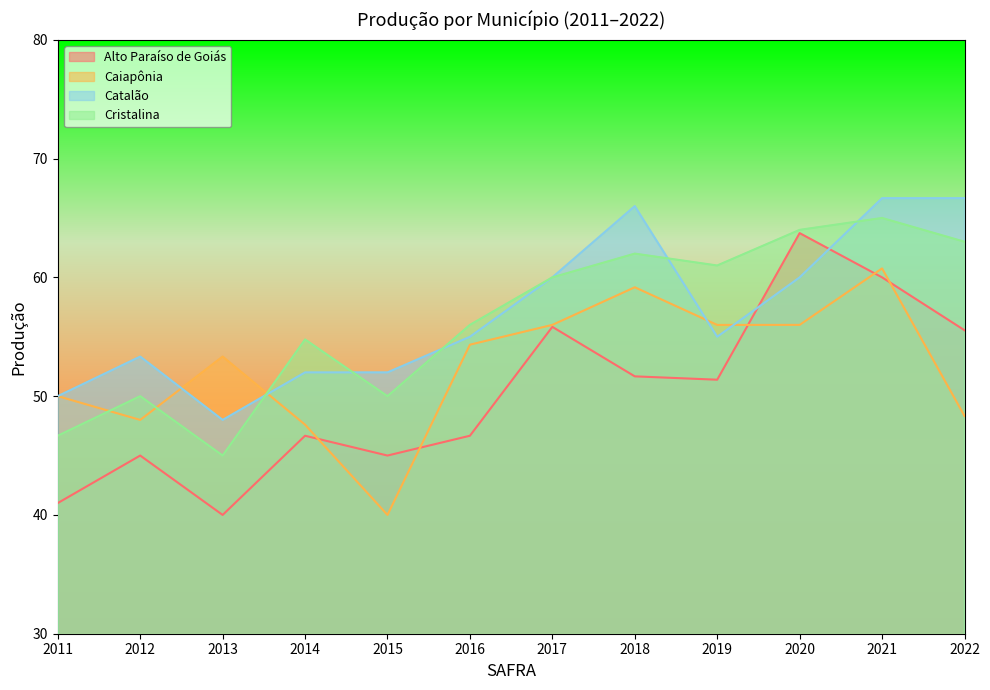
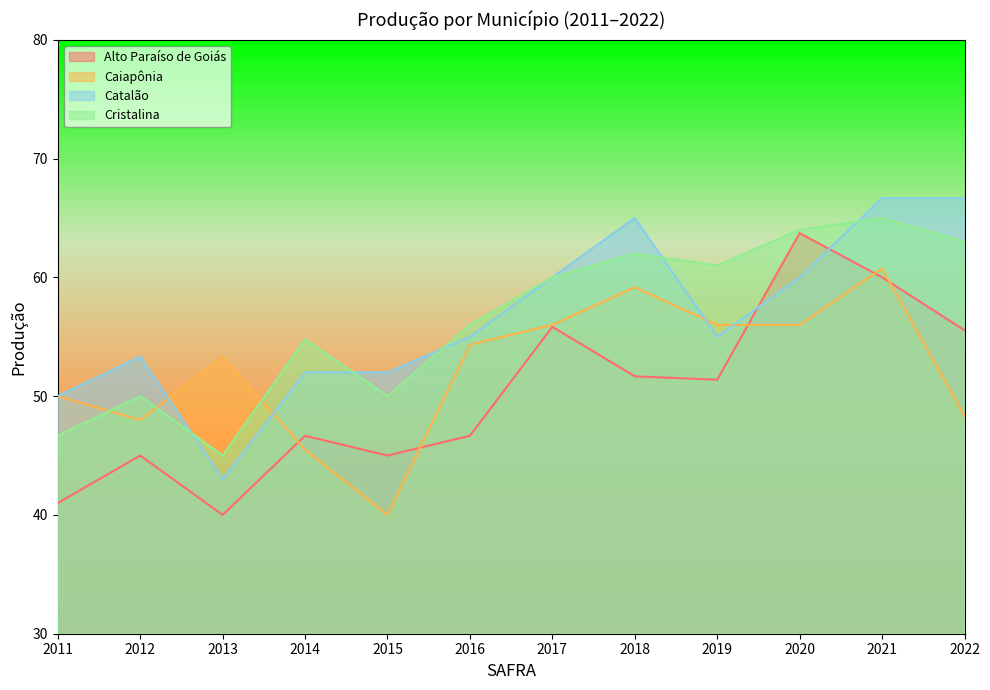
  {
    "Alto Paraíso de Goiás": {
      "2011": 41.0,
      "2012": 45.0,
      "2013": 40.0,
      "2014": 46.7,
      "2015": 45.0,
      "2016": 46.7,
      "2018": 51.7,
      "2019": 51.4,
      "2020": 63.7,
      "2021": 60.0,
      "2022": 55.6
    },
    "Caiapônia": {
      "2012": 48.0,
      "2013": 53.3,
-     "2014": 47.6,
+     "2014": 45.5,
      "2015": 40.0,
      "2016": 54.3,
      "2018": 59.2,
      "2019": 56.0,
      "2020": 56.0,
      "2021": 60.8,
      "2022": 48.3
    },
    "Catalão": {
      "2012": 53.3,
-     "2013": 48,
+     "2013": 43,
      "2014": 52,
      "2015": 52,
      "2016": 55,
-     "2018": 66,
+     "2018": 65,
      "2019": 55,
      "2020": 60,
      "2021": 66.7,
      "2022": 66.7
    },
    "Cristalina": {
      "2011": 46.7,
      "2012": 50.0,
      "2013": 45.0,
      "2014": 54.8,
      "2015": 50.0,
      "2016": 56.0,
      "2018": 62.0,
      "2019": 61.0,
      "2020": 64.0,
      "2021": 65.0,
      "2022": 63.0
    }
  }
